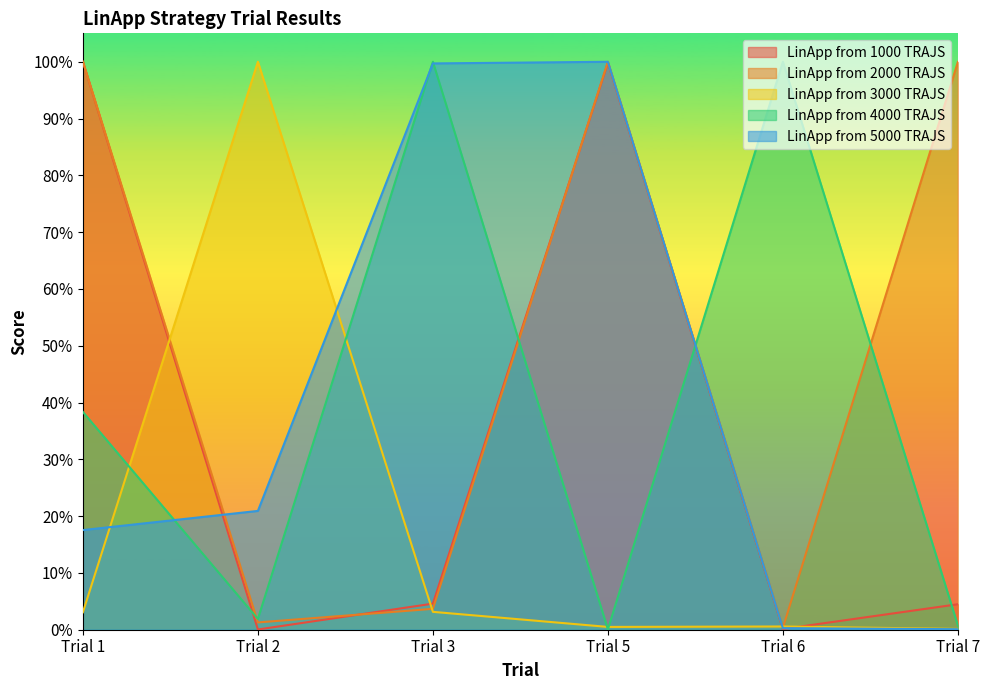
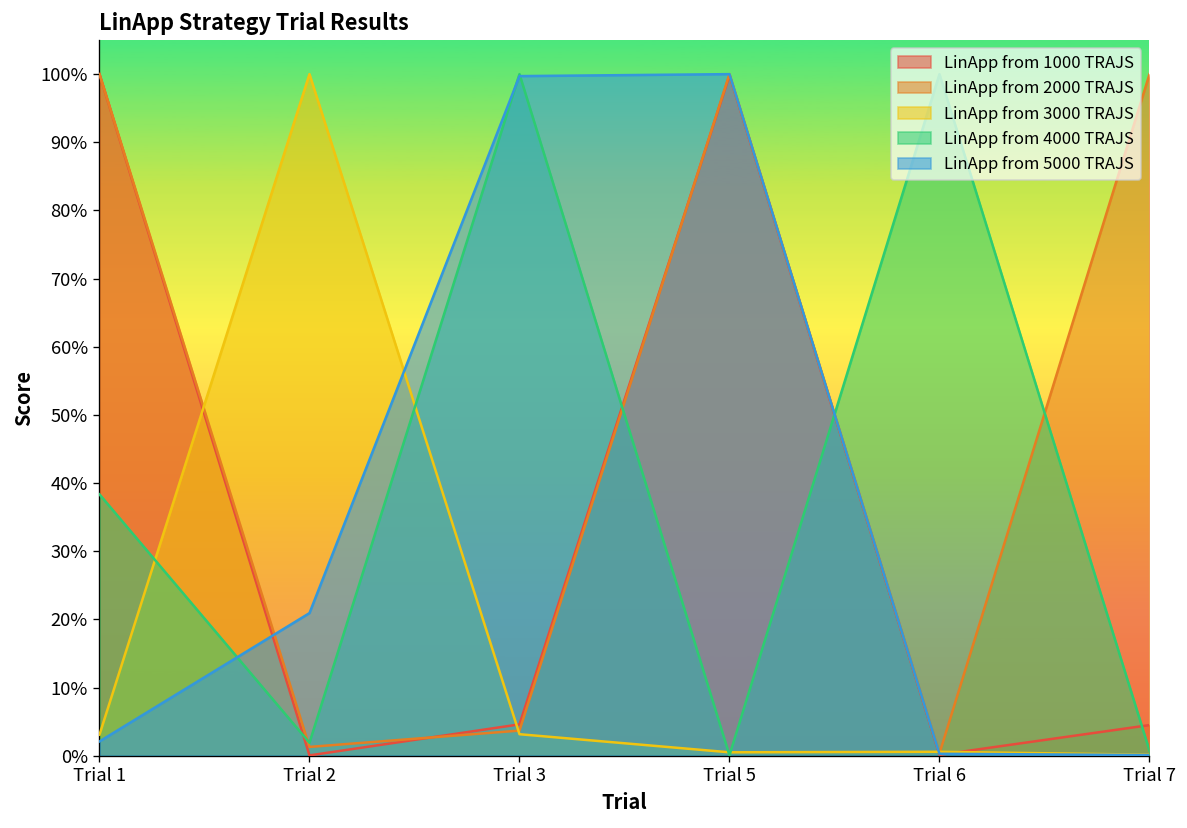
  {
    "LinApp from 3000 TRAJS": {
      "Trial 1": "3%",
      "Trial 2": "100%",
      "Trial 3": "3%"
    },
    "LinApp from 4000 TRAJS": {
      "Trial 1": "38%",
      "Trial 2": "2%",
      "Trial 7": "1%"
    },
    "LinApp from 5000 TRAJS": {
-     "Trial 1": "18%",
+     "Trial 1": "2%",
      "Trial 2": "21%"
    }
  }
